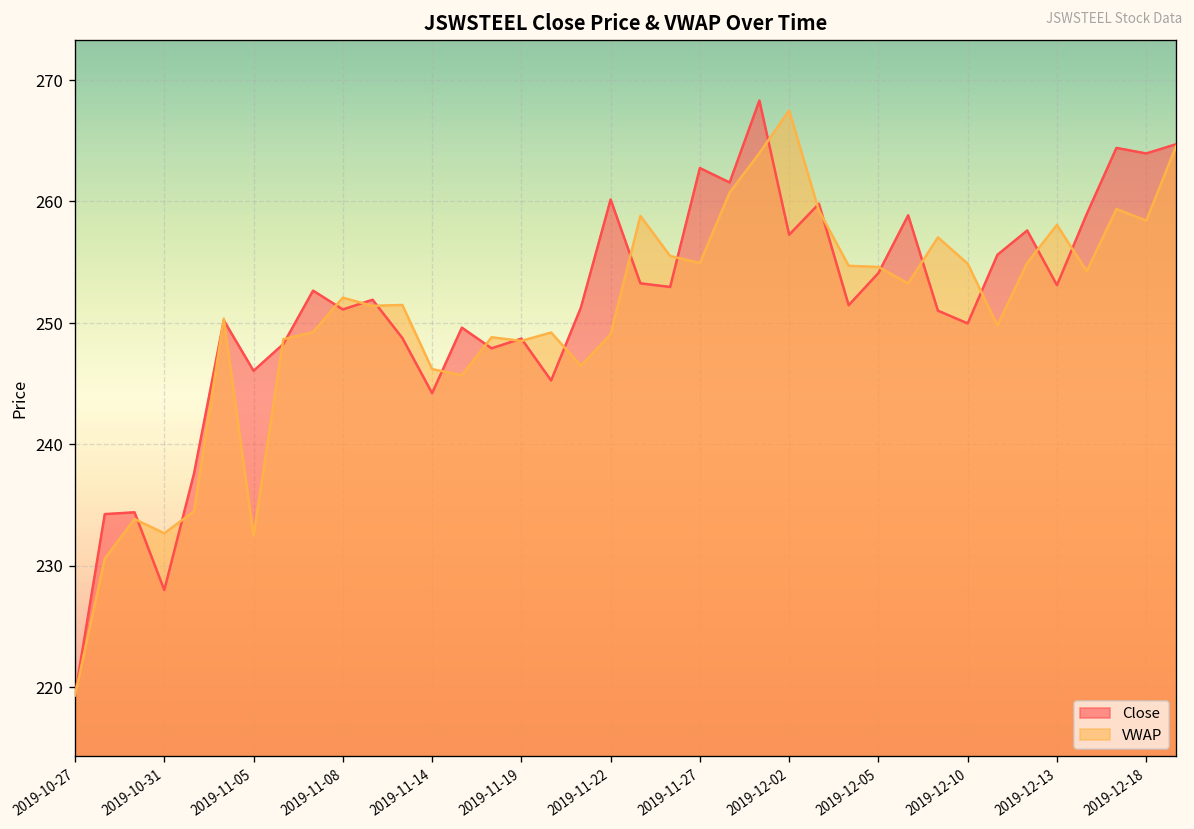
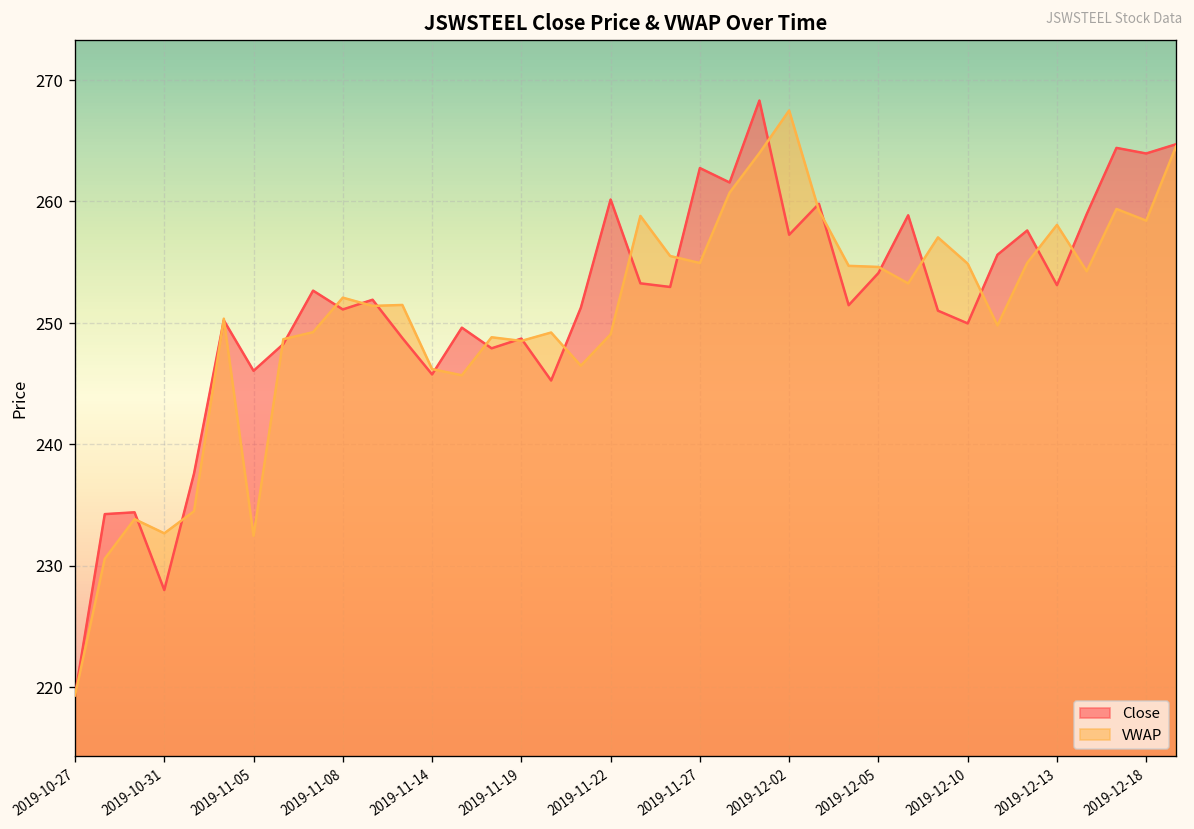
  {
    "Close": {
      "2019-10-31": 228.0,
      "2019-11-05": 246.1,
      "2019-11-08": 251.1,
-     "2019-11-14": 244.2,
+     "2019-11-14": 245.8,
      "2019-11-22": 260.2,
      "2019-11-27": 262.7,
      "2019-12-02": 257.3,
      "2019-12-05": 254.1,
      "2019-12-10": 250.0,
      "2019-12-13": 253.1,
      "2019-12-18": 263.9
    },
    "VWAP": {
      "2019-10-31": 232.7,
      "2019-11-05": 232.5,
      "2019-11-08": 252.1,
      "2019-11-14": 246.2,
      "2019-11-22": 249.1,
      "2019-11-27": 254.9,
      "2019-12-02": 267.5,
      "2019-12-05": 254.6,
      "2019-12-10": 254.9,
      "2019-12-13": 258.1,
      "2019-12-18": 258.4
    }
  }
